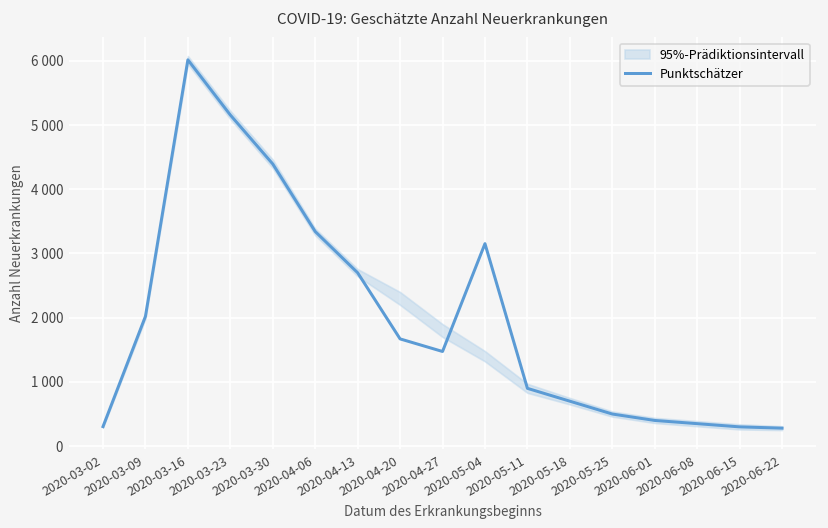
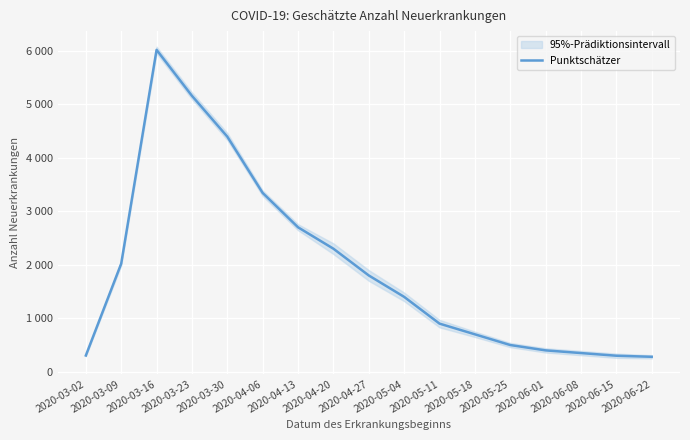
  {
    "Punktschätzer": {
      "2020-03-16": 6000,
      "2020-03-23": 5200,
      "2020-03-30": 4400,
      "2020-04-13": 2700,
-     "2020-04-20": 1700,
-     "2020-04-27": 1500,
-     "2020-05-04": 3200,
+     "2020-04-20": 2300,
+     "2020-04-27": 1800,
+     "2020-05-04": 1400,
      "2020-05-11": 900,
      "2020-05-18": 700
    }
  }
